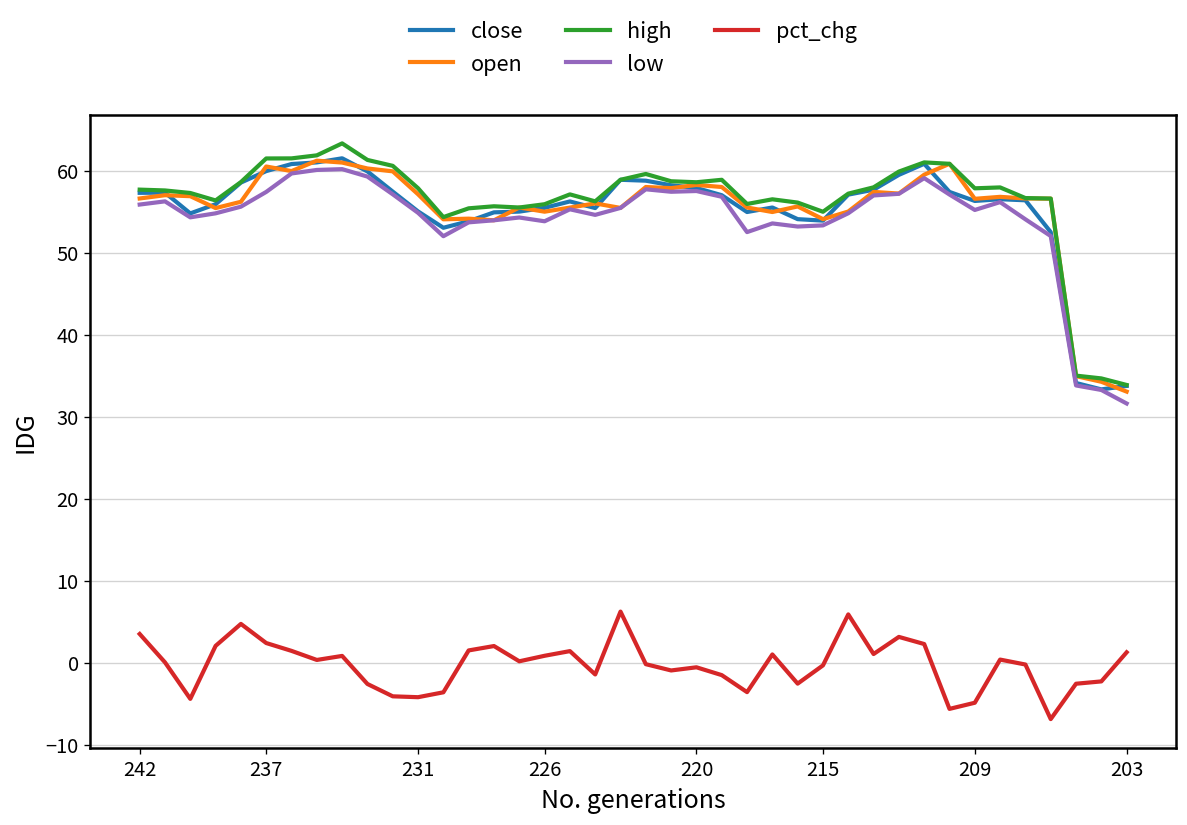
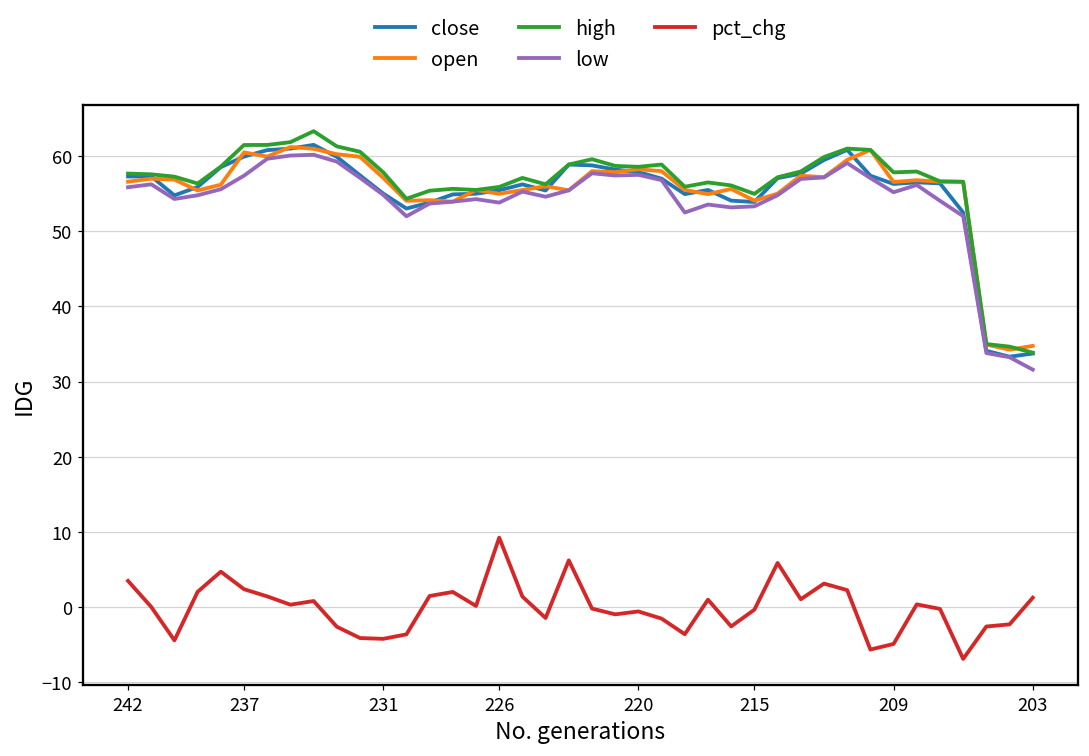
  {
    "close": {
      "242": 57,
      "237": 60,
      "226": 55
    },
    "open": {
      "242": 57,
      "237": 61,
      "231": 57,
      "226": 55,
-     "203": 33
+     "203": 35
    },
    "high": {
      "242": 58,
      "237": 61,
      "231": 58,
      "226": 56,
      "215": 55,
      "209": 58
    },
    "low": {
      "242": 56,
      "237": 57,
      "226": 54,
      "220": 58,
      "215": 53,
      "209": 55,
      "203": 32
    },
    "pct_chg": {
      "242": 3,
      "237": 2,
      "231": -4,
-     "226": 1,
+     "226": 9,
      "220": -1,
      "215": 0,
      "209": -5,
      "203": 1
    }
  }
